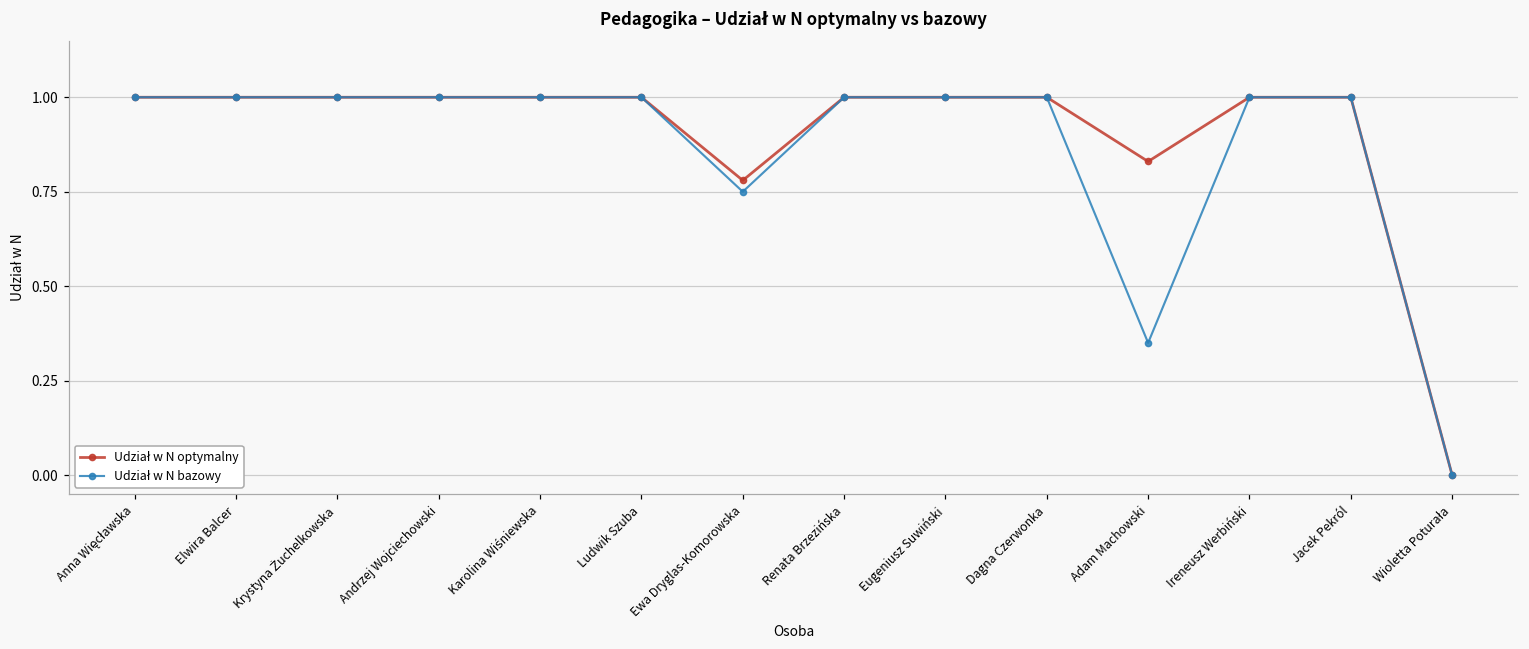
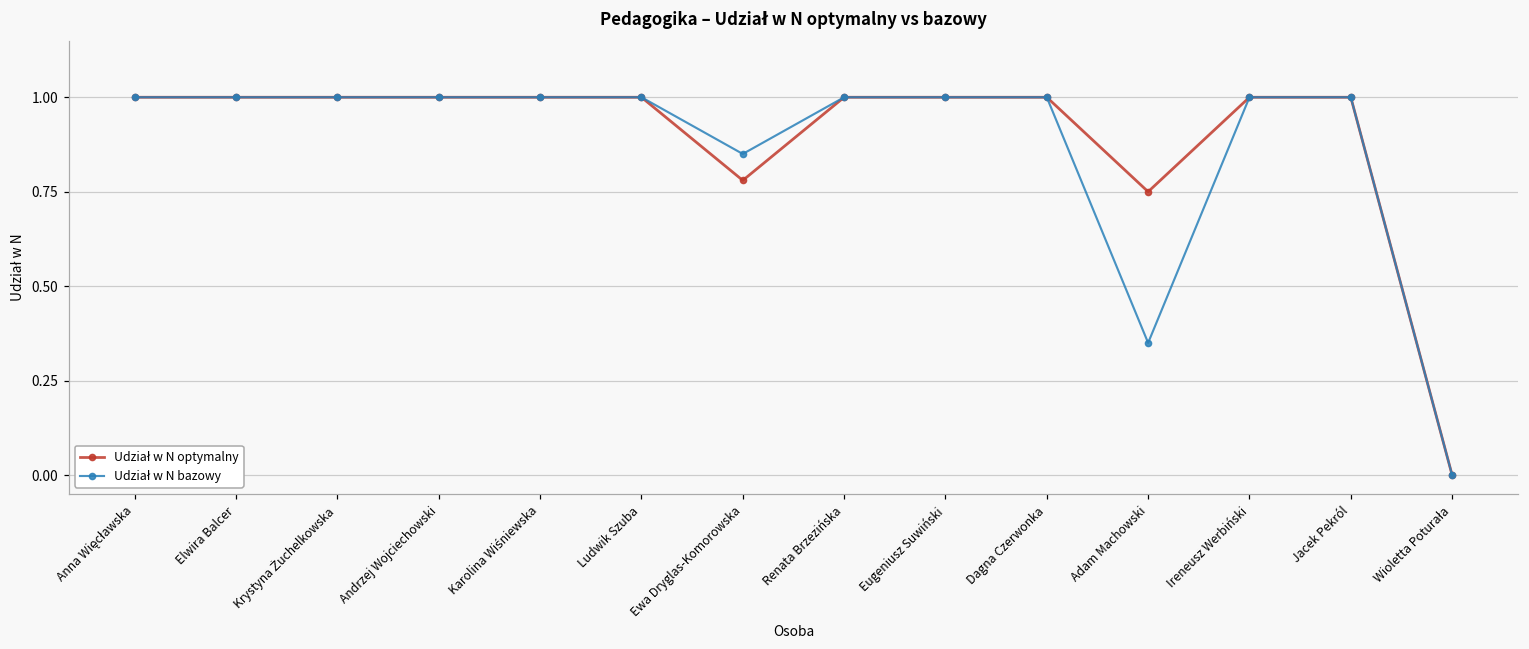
  {
    "Udział w N optymalny": {
      "Ewa Dryglas-Komorowska": 0.78,
-     "Adam Machowski": 0.83
+     "Adam Machowski": 0.75
    },
    "Udział w N bazowy": {
-     "Ewa Dryglas-Komorowska": 0.75,
+     "Ewa Dryglas-Komorowska": 0.85,
      "Adam Machowski": 0.35
    }
  }
